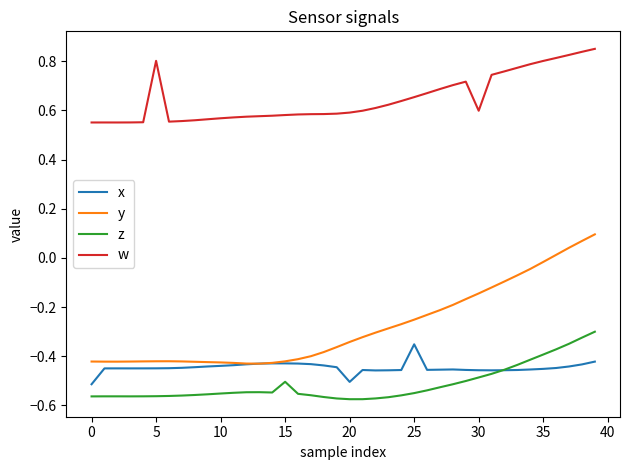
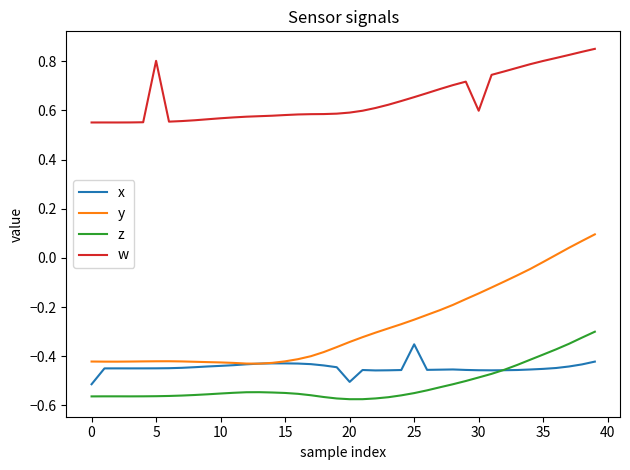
  {
    "x": {
      "0": -0.51,
      "5": -0.45,
      "10": -0.44,
      "20": -0.50,
      "25": -0.35,
      "30": -0.46,
      "35": -0.45
    },
    "y": {
      "0": -0.42,
      "5": -0.42,
      "10": -0.43,
      "20": -0.34,
      "25": -0.25,
      "30": -0.14,
      "35": -0.02
    },
    "z": {
      "0": -0.56,
      "5": -0.56,
      "10": -0.55,
-     "15": -0.50,
+     "15": -0.55,
      "20": -0.57,
      "25": -0.55,
      "30": -0.49,
      "35": -0.39
    },
    "w": {
      "0": 0.55,
      "5": 0.80,
      "10": 0.57,
      "15": 0.58,
      "20": 0.59,
      "25": 0.65,
      "30": 0.60,
      "35": 0.80
    }
  }
